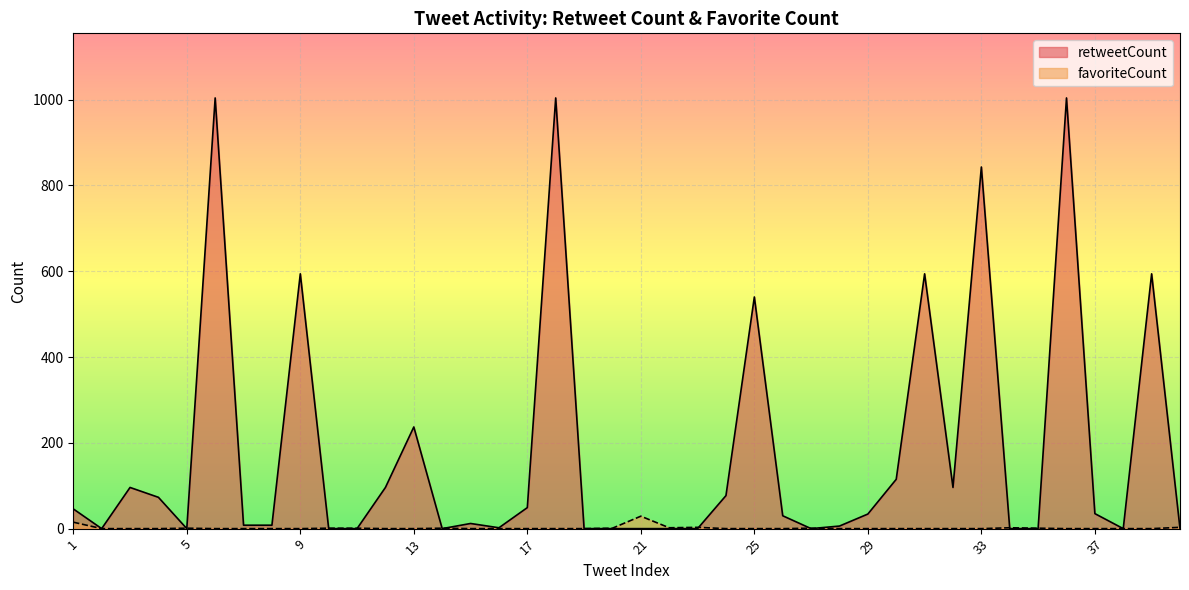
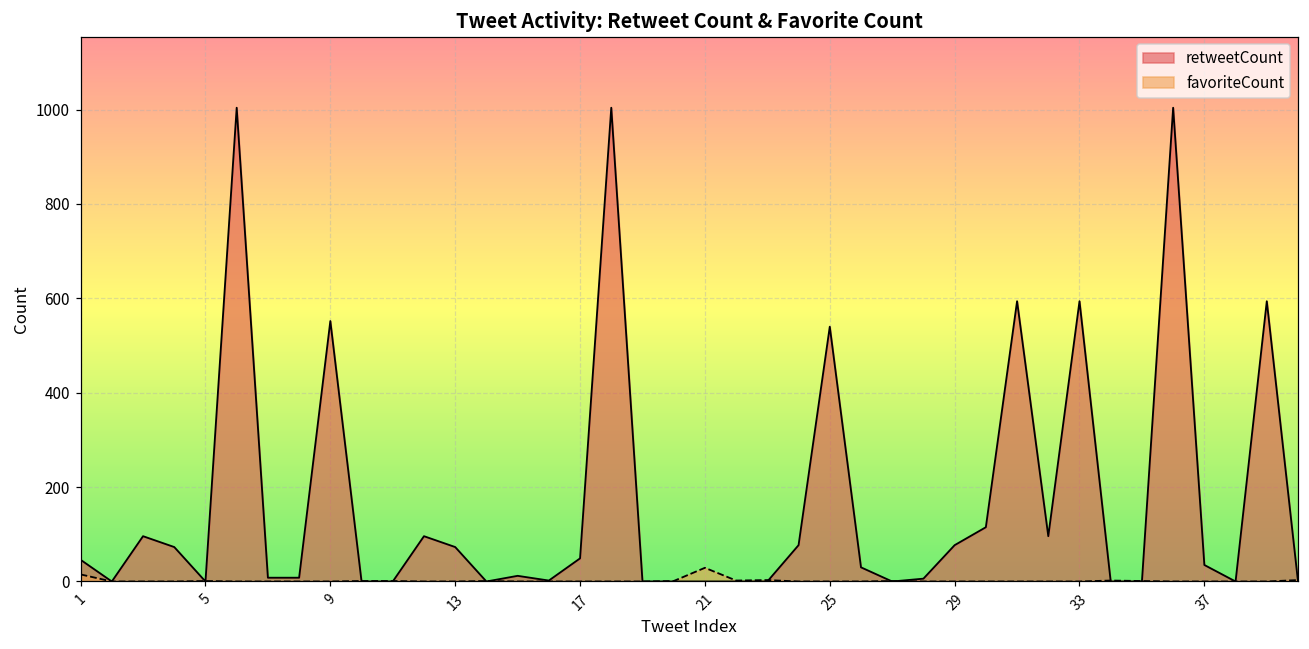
  {
    "retweetCount": {
      "1": 50,
-     "9": 590,
-     "13": 240,
+     "9": 550,
+     "13": 70,
      "17": 50,
      "21": 0,
      "25": 540,
-     "29": 30,
-     "33": 840,
+     "29": 80,
+     "33": 590,
      "37": 40
    },
    "favoriteCount": {
      "1": 20,
      "9": 0,
      "13": 0,
      "17": 0,
      "21": 30,
      "25": 0,
      "29": 0,
      "33": 0,
      "37": 0
    }
  }
